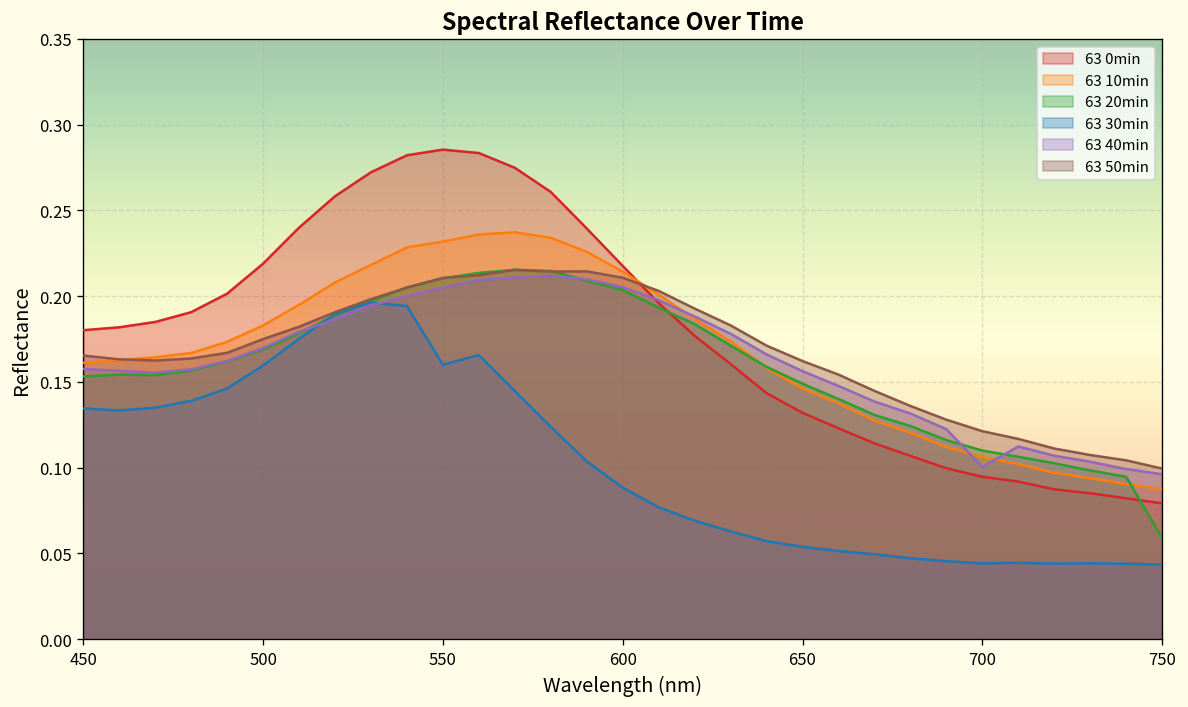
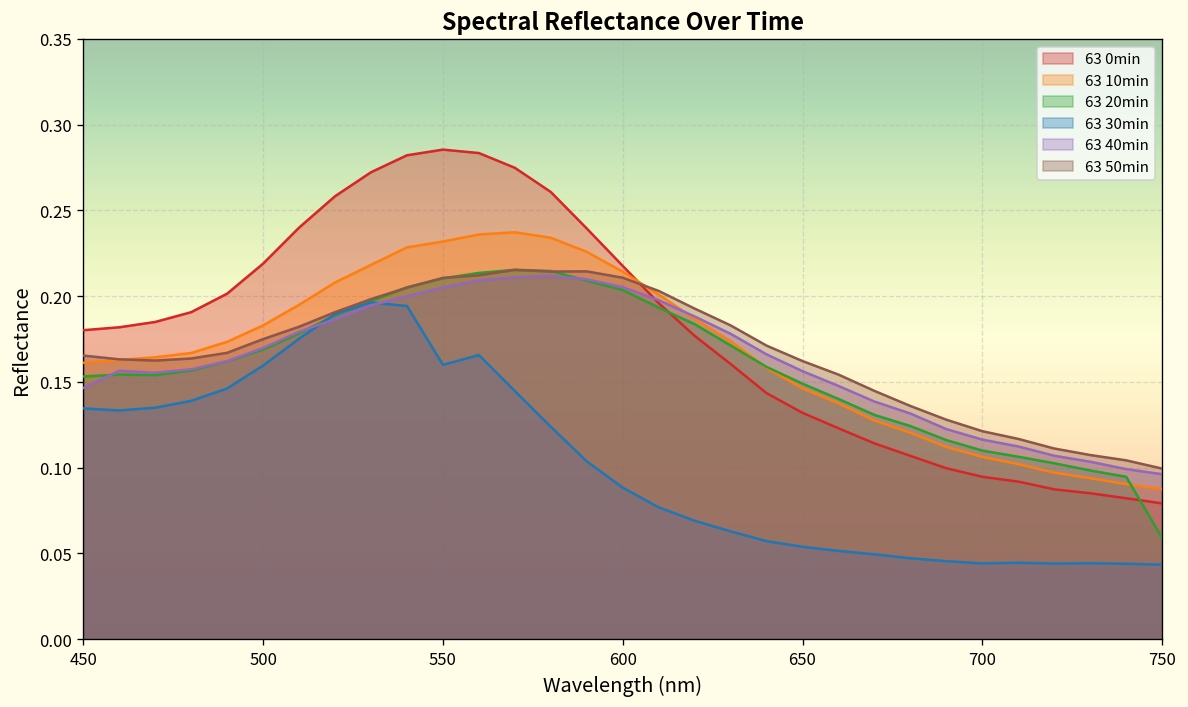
  {
    "63 20min": {
      "450": 0.153,
      "650": 0.149,
      "700": 0.110,
      "750": 0.059
    },
    "63 30min": {
      "450": 0.135,
      "500": 0.160,
      "550": 0.160,
      "600": 0.088,
      "650": 0.054,
      "700": 0.044,
      "750": 0.044
    },
    "63 40min": {
-     "450": 0.158,
+     "450": 0.147,
      "550": 0.205,
      "650": 0.156,
-     "700": 0.101,
+     "700": 0.116,
      "750": 0.096
    }
  }
